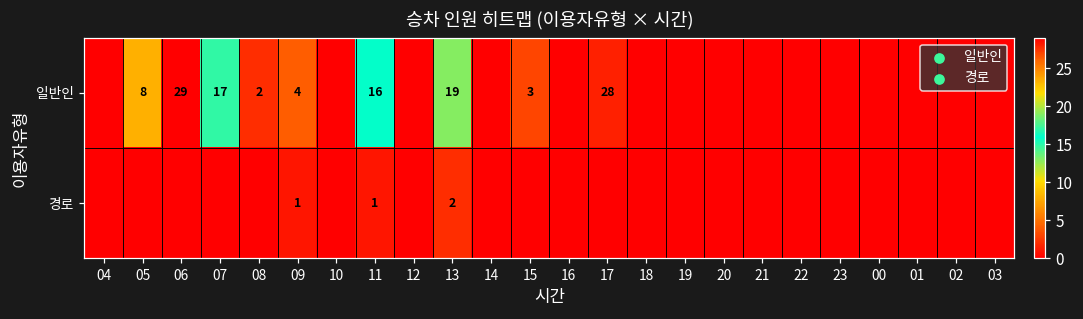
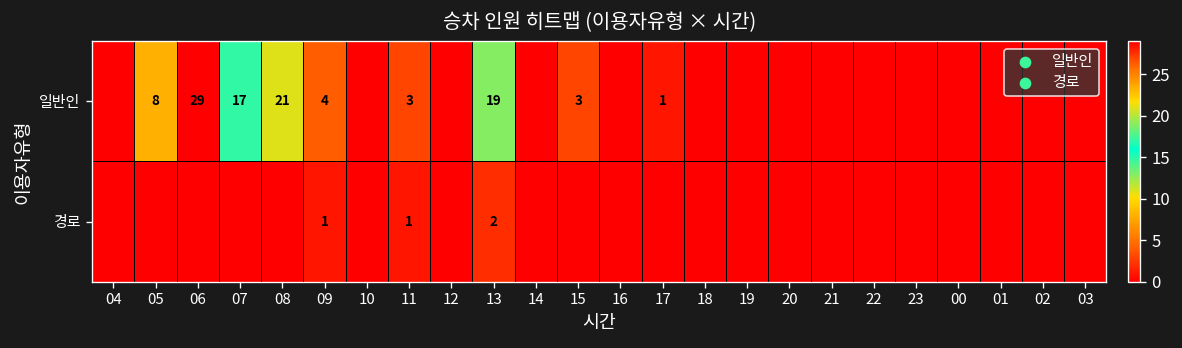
  {
    "일반인": {
      "05": 8,
      "06": 29,
      "07": 17,
-     "08": 2,
+     "08": 21,
      "09": 4,
-     "11": 16,
+     "11": 3,
      "13": 19,
      "15": 3,
-     "17": 28
+     "17": 1
    },
    "경로": {
      "09": 1,
      "11": 1,
      "13": 2
    }
  }
